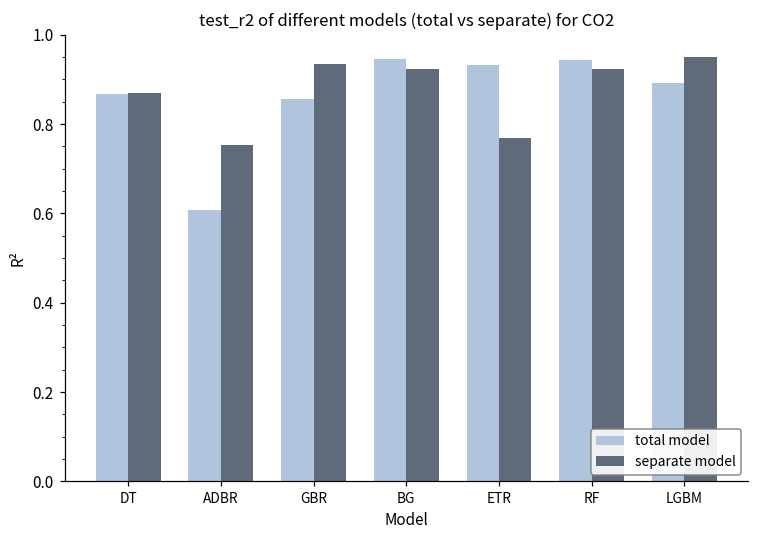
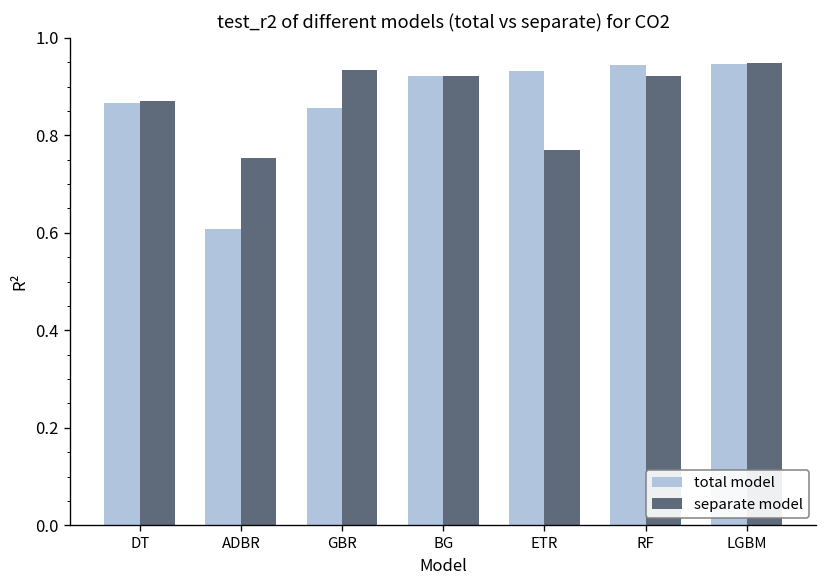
  {
    "total model": {
      "DT": 0.87,
      "ADBR": 0.61,
      "GBR": 0.86,
-     "BG": 0.95,
+     "BG": 0.92,
      "ETR": 0.93,
      "RF": 0.94,
-     "LGBM": 0.89
+     "LGBM": 0.95
    },
    "separate model": {
      "DT": 0.87,
      "ADBR": 0.75,
      "GBR": 0.93,
      "BG": 0.92,
      "ETR": 0.77,
      "RF": 0.92,
      "LGBM": 0.95
    }
  }
